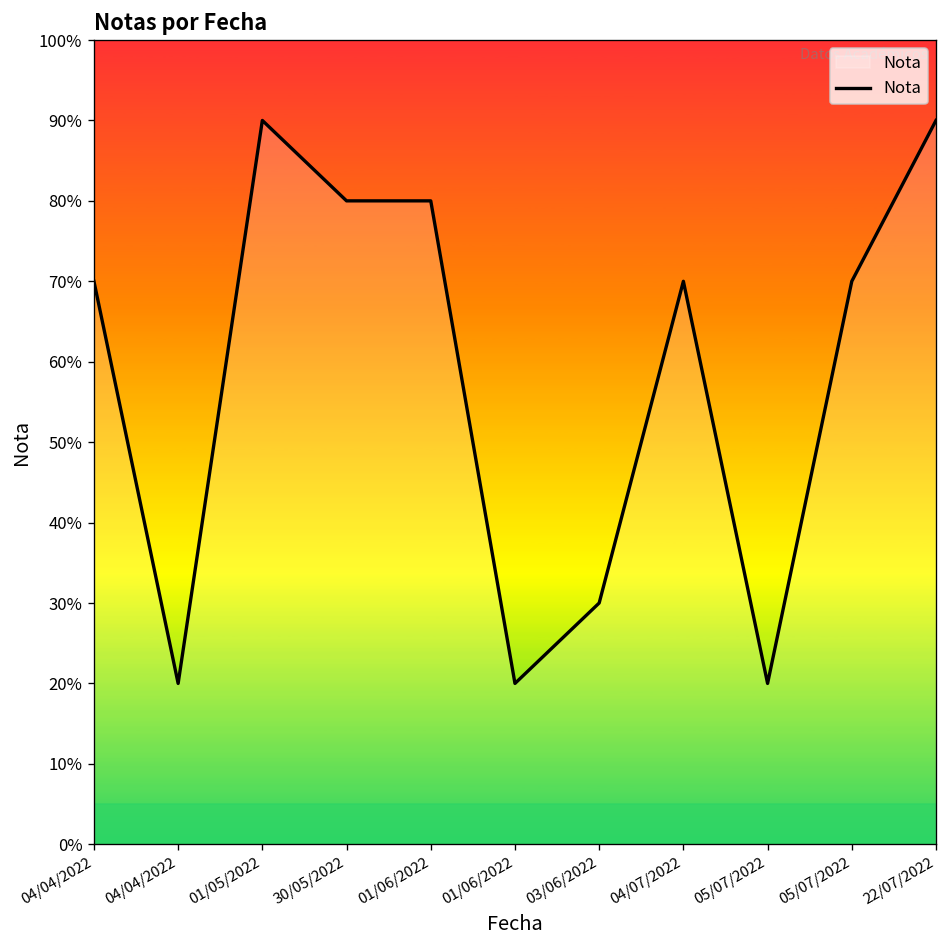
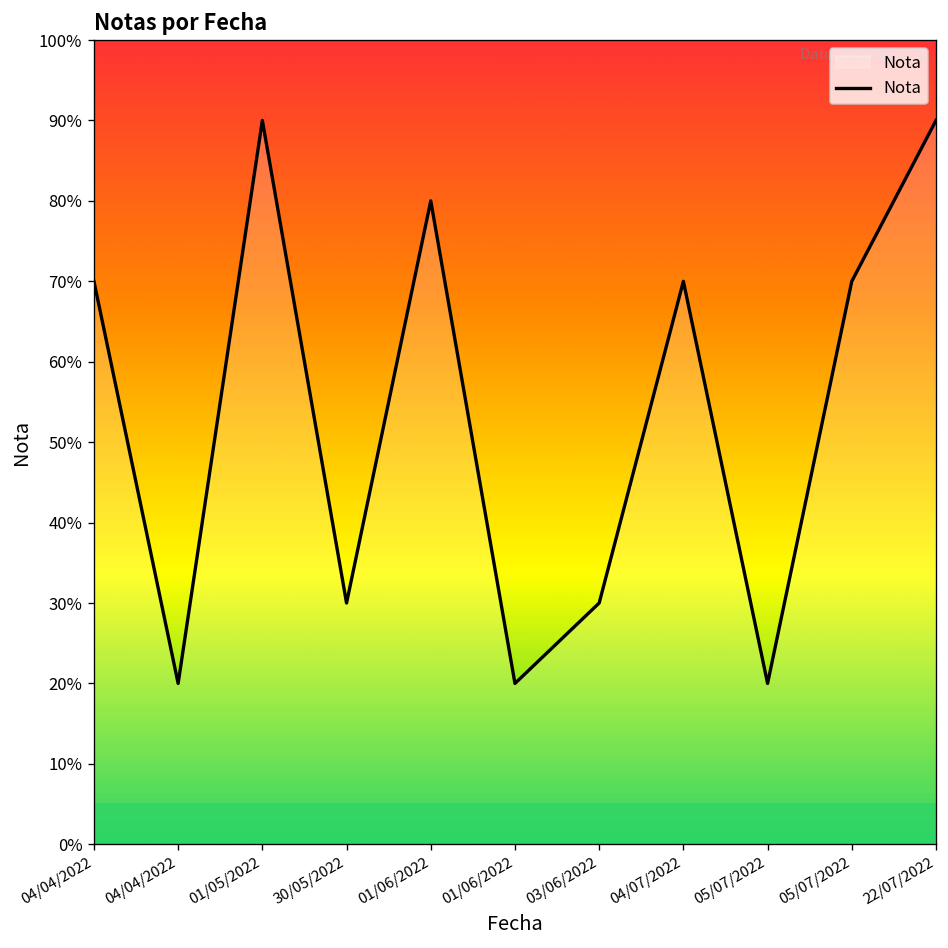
  {
    "01/05/2022": "90%",
-   "30/05/2022": "80%",
+   "30/05/2022": "30%",
    "03/06/2022": "30%",
    "04/07/2022": "70%",
    "22/07/2022": "90%"
  }
